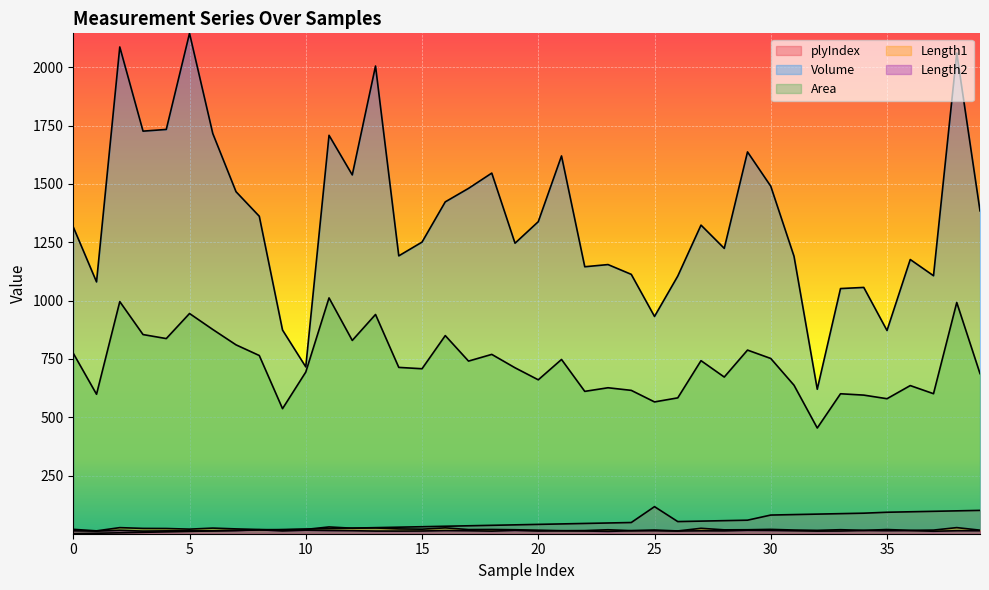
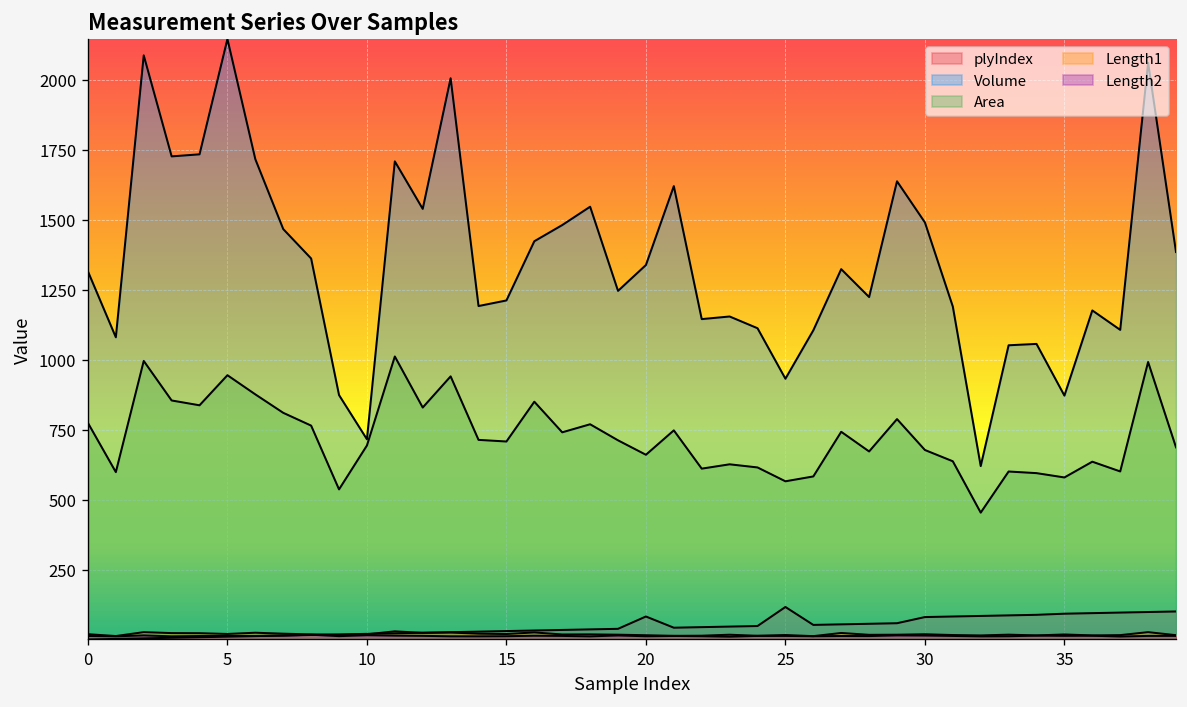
  {
    "plyIndex": {
      "0": 0,
-     "20": 40,
+     "20": 80,
      "25": 120,
      "30": 80,
      "35": 90
    },
    "Volume": {
      "0": 1320,
      "5": 2140,
      "10": 720,
-     "15": 1250,
+     "15": 1210,
      "20": 1340,
      "25": 930,
      "30": 1490,
      "35": 870
    },
    "Area": {
      "0": 770,
      "5": 940,
      "10": 690,
      "15": 710,
      "20": 660,
      "25": 570,
-     "30": 750,
+     "30": 680,
      "35": 580
    }
  }
